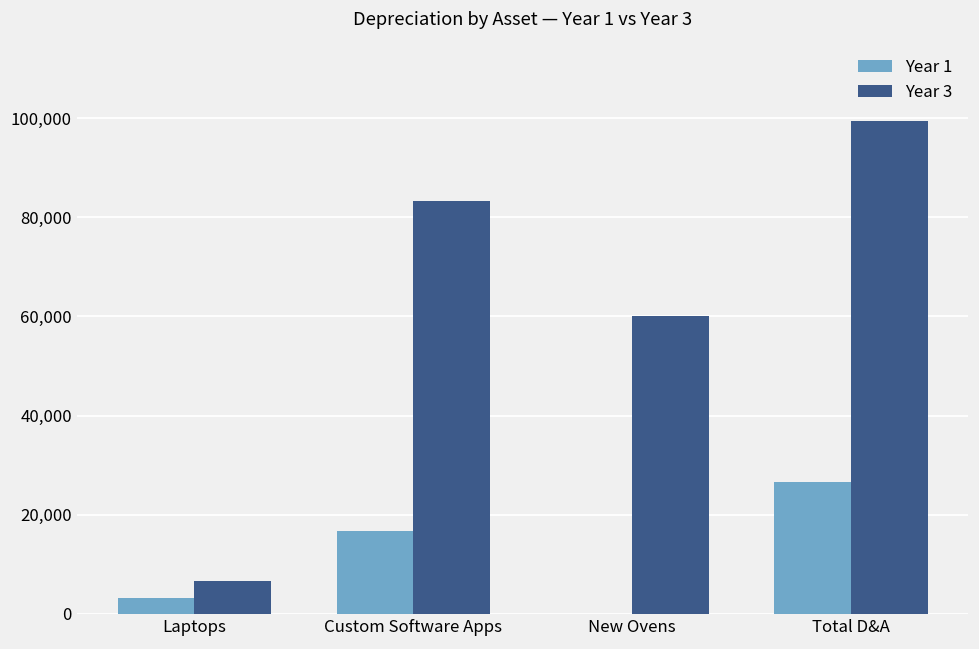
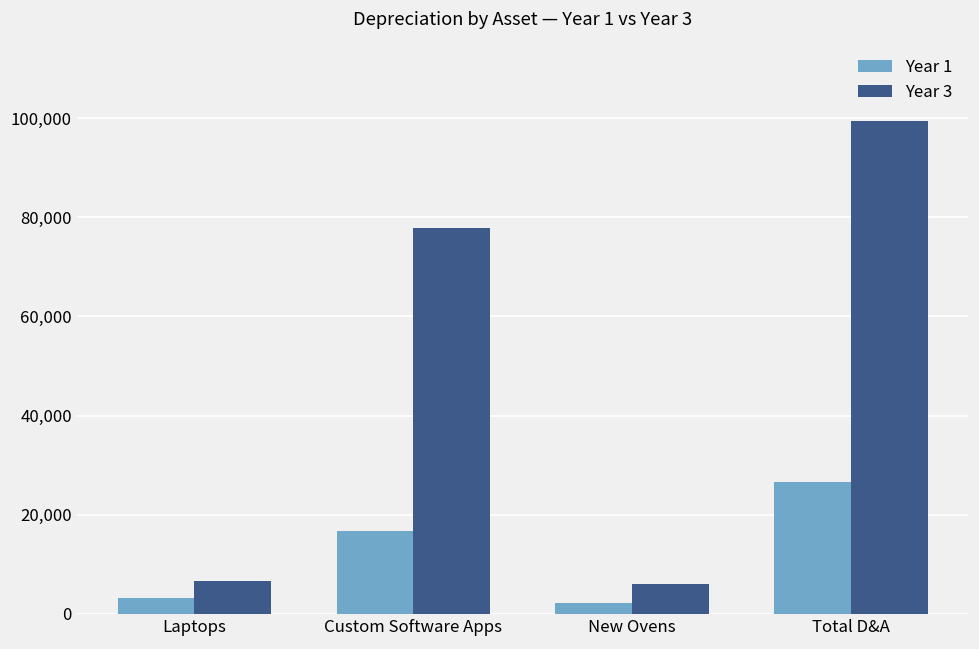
  {
    "Year 1": {
      "Laptops": "3,000",
      "Custom Software Apps": "17,000",
-     "New Ovens": "0",
+     "New Ovens": "2,000",
      "Total D&A": "27,000"
    },
    "Year 3": {
      "Laptops": "7,000",
-     "Custom Software Apps": "83,000",
-     "New Ovens": "60,000",
+     "Custom Software Apps": "78,000",
+     "New Ovens": "6,000",
      "Total D&A": "99,000"
    }
  }
